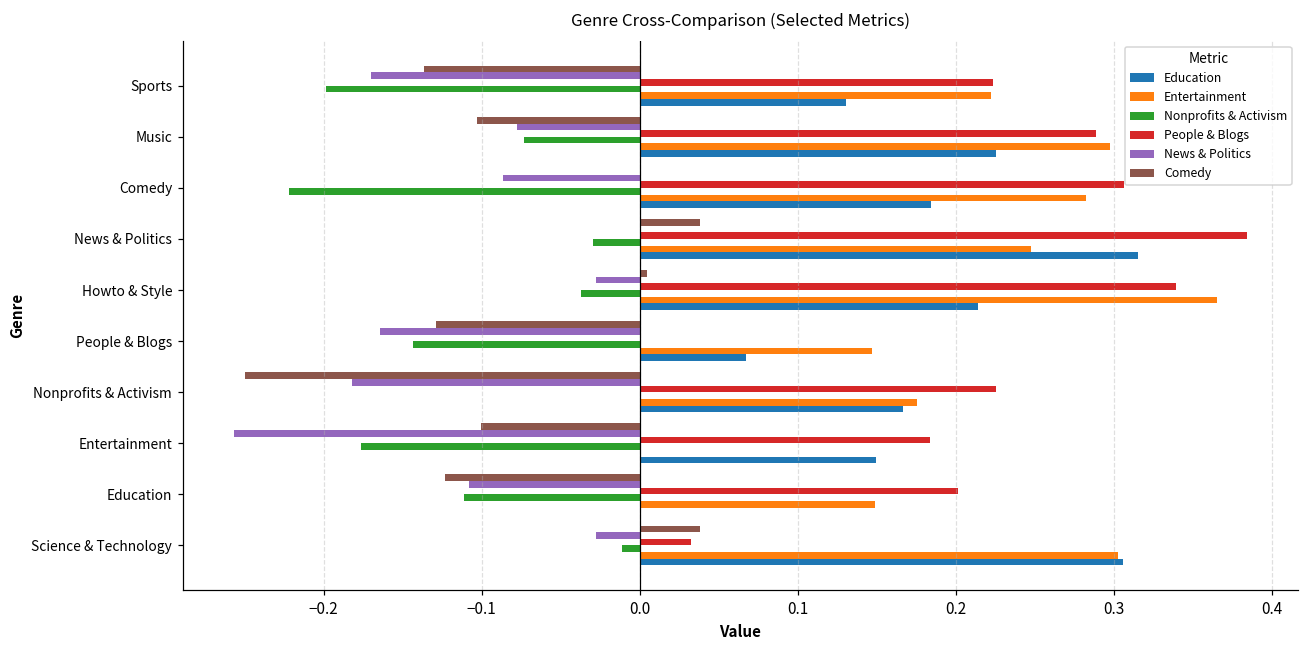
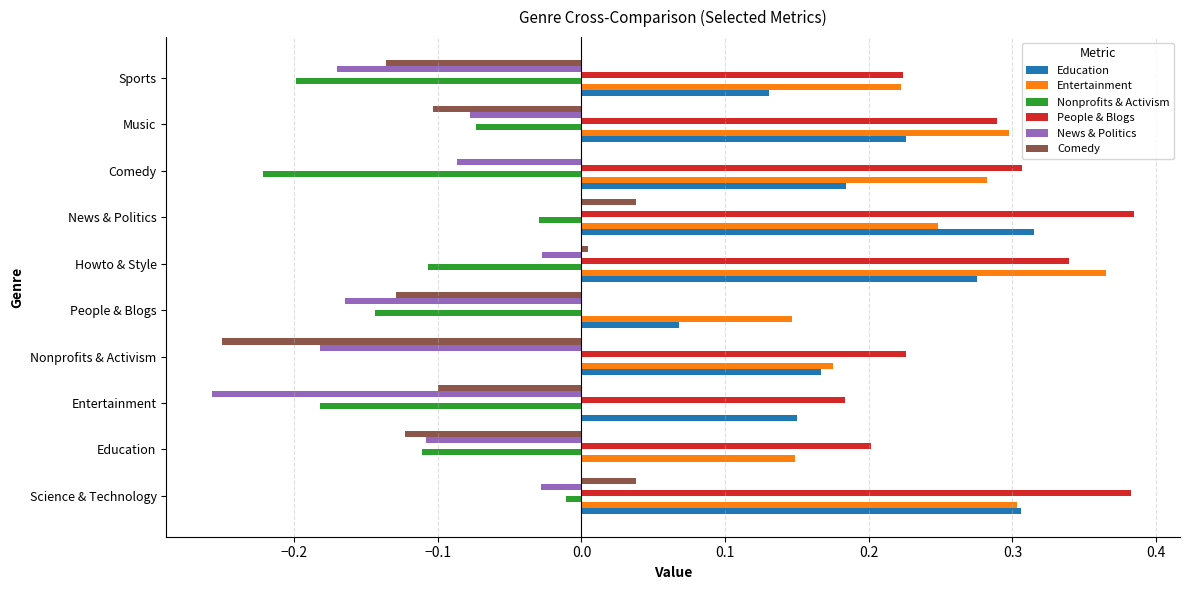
  {
    "Education": {
      "Sports": 0.131,
      "Music": 0.226,
      "Comedy": 0.184,
      "News & Politics": 0.315,
-     "Howto & Style": 0.214,
+     "Howto & Style": 0.275,
      "People & Blogs": 0.068,
      "Nonprofits & Activism": 0.167,
      "Entertainment": 0.150,
      "Education": 0.000,
      "Science & Technology": 0.306
    },
    "Entertainment": {
      "Sports": 0.222,
      "Music": 0.298,
      "Comedy": 0.283,
      "News & Politics": 0.248,
      "Howto & Style": 0.365,
      "People & Blogs": 0.147,
      "Nonprofits & Activism": 0.175,
      "Entertainment": 0.000,
      "Education": 0.149,
      "Science & Technology": 0.303
    },
    "Nonprofits & Activism": {
      "Sports": -0.199,
      "Music": -0.073,
      "Comedy": -0.222,
      "News & Politics": -0.029,
-     "Howto & Style": -0.037,
+     "Howto & Style": -0.107,
      "People & Blogs": -0.144,
      "Nonprofits & Activism": 0.000,
-     "Entertainment": -0.176,
+     "Entertainment": -0.182,
      "Education": -0.111,
      "Science & Technology": -0.011
    },
    "People & Blogs": {
      "Sports": 0.224,
      "Music": 0.289,
      "Comedy": 0.307,
      "News & Politics": 0.385,
      "Howto & Style": 0.339,
      "People & Blogs": 0.000,
      "Nonprofits & Activism": 0.226,
      "Entertainment": 0.184,
      "Education": 0.202,
-     "Science & Technology": 0.032
+     "Science & Technology": 0.383
    },
    "News & Politics": {
      "Sports": -0.170,
      "Music": -0.078,
      "Comedy": -0.087,
      "News & Politics": 0.000,
      "Howto & Style": -0.028,
      "People & Blogs": -0.165,
      "Nonprofits & Activism": -0.182,
      "Entertainment": -0.257,
      "Education": -0.108,
      "Science & Technology": -0.028
    },
    "Comedy": {
      "Sports": -0.136,
      "Music": -0.103,
      "Comedy": 0.000,
      "News & Politics": 0.038,
      "Howto & Style": 0.004,
      "People & Blogs": -0.129,
      "Nonprofits & Activism": -0.250,
      "Entertainment": -0.100,
      "Education": -0.123,
      "Science & Technology": 0.038
    }
  }
